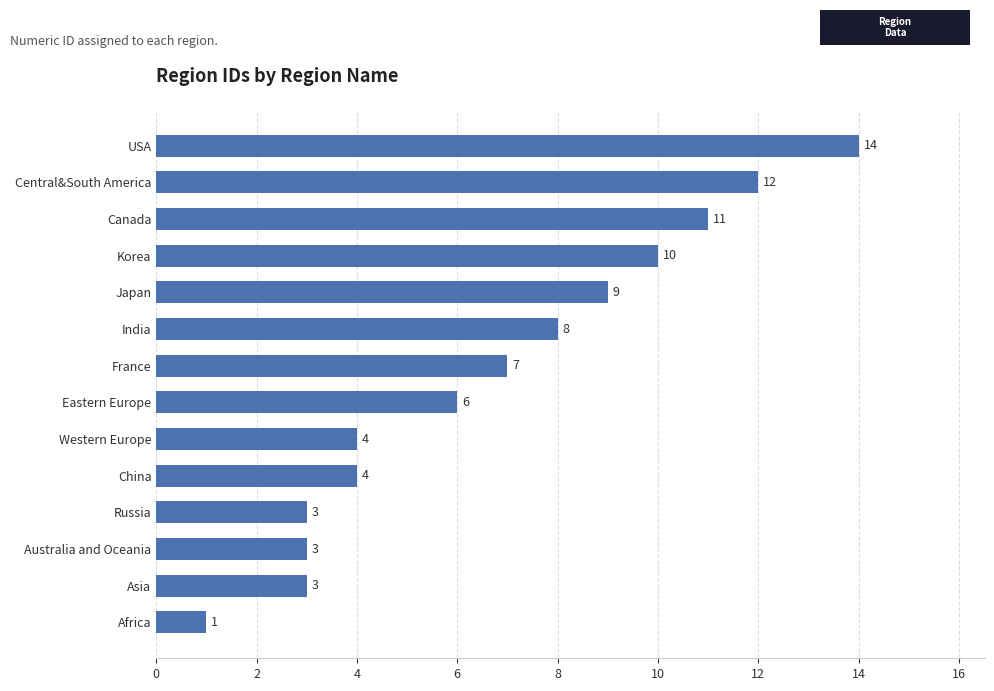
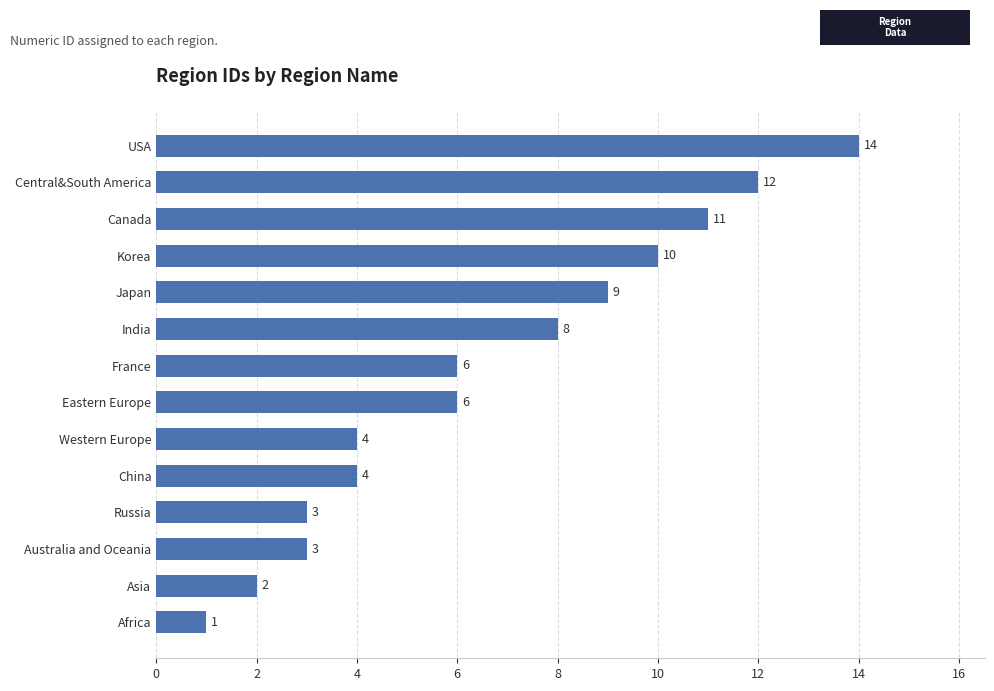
  {
    "USA": 14,
    "Central&South America": 12,
    "Canada": 11,
    "Korea": 10,
    "Japan": 9,
    "India": 8,
-   "France": 7,
+   "France": 6,
    "Eastern Europe": 6,
    "Western Europe": 4,
    "China": 4,
    "Russia": 3,
    "Australia and Oceania": 3,
-   "Asia": 3,
+   "Asia": 2,
    "Africa": 1
  }
